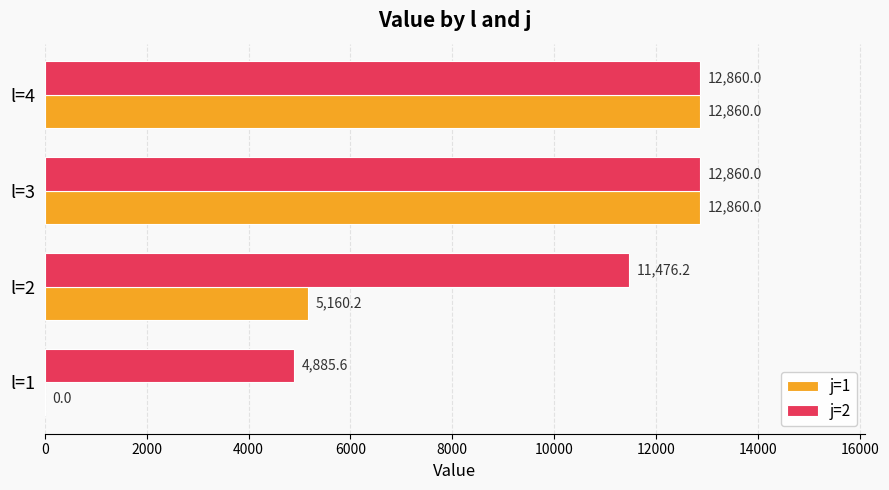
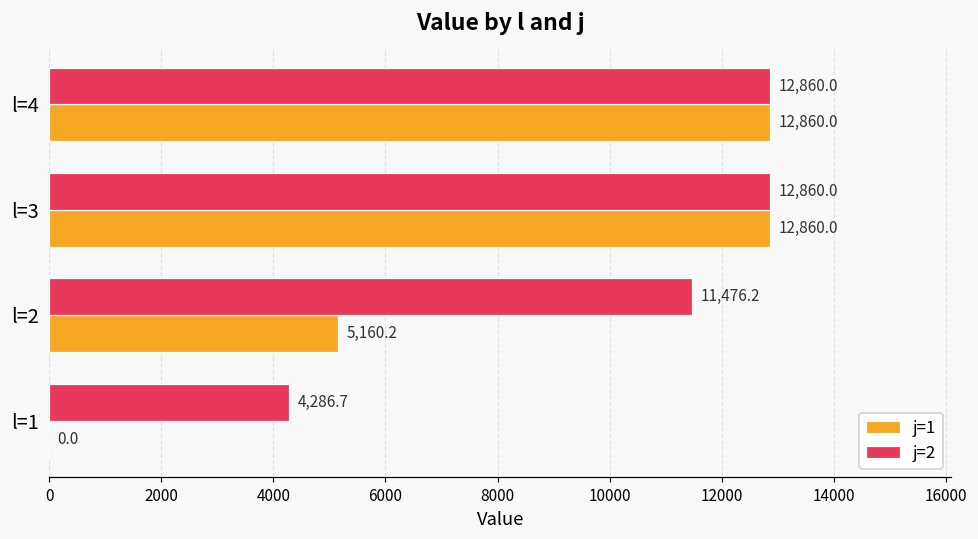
  {
    "j=1": {
      "l=4": "12,860.0",
      "l=3": "12,860.0",
      "l=2": "5,160.2",
      "l=1": "0.0"
    },
    "j=2": {
      "l=4": "12,860.0",
      "l=3": "12,860.0",
      "l=2": "11,476.2",
-     "l=1": "4,885.6"
+     "l=1": "4,286.7"
    }
  }
